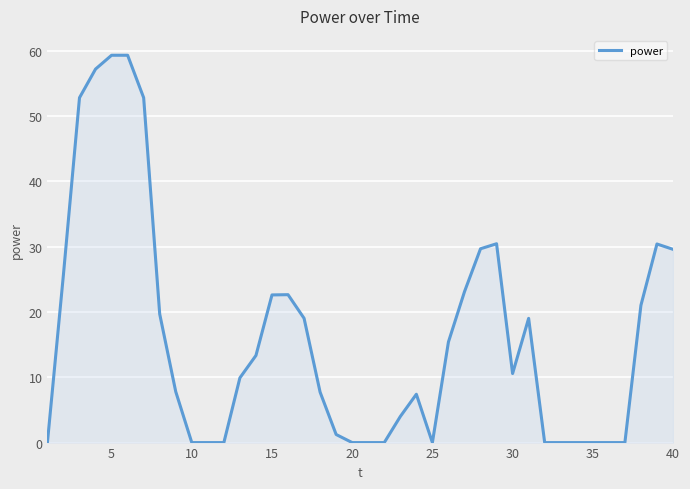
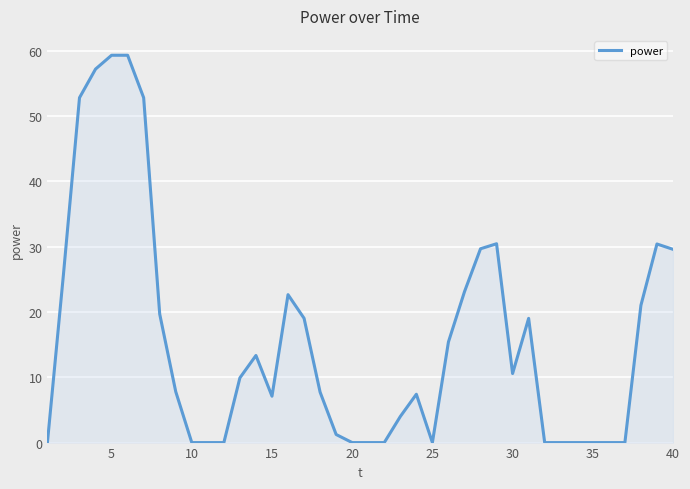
  {
    "5": 59,
    "10": 0,
-   "15": 23,
+   "15": 7,
    "20": 0,
    "25": 0,
    "30": 11,
    "35": 0,
    "40": 30
  }
